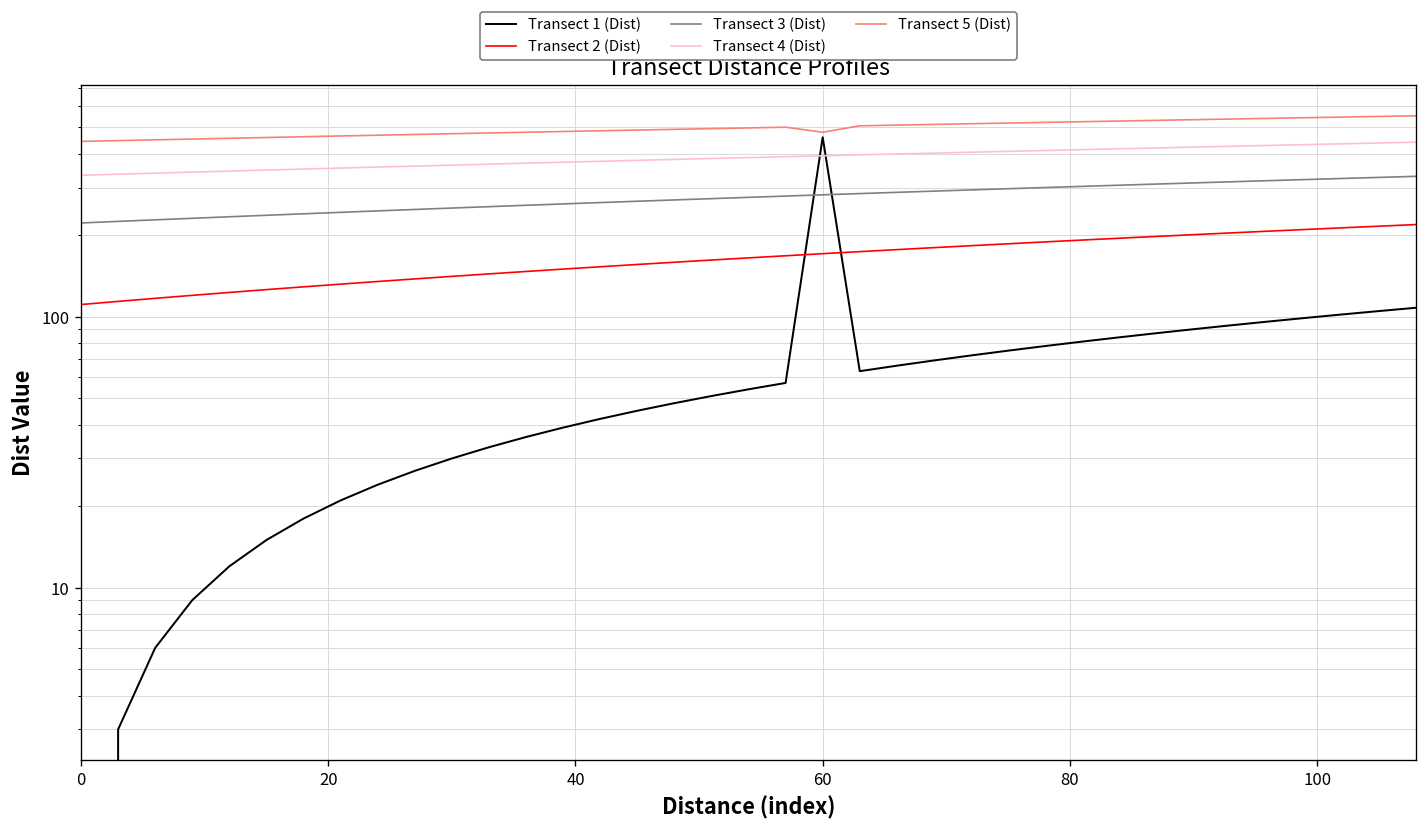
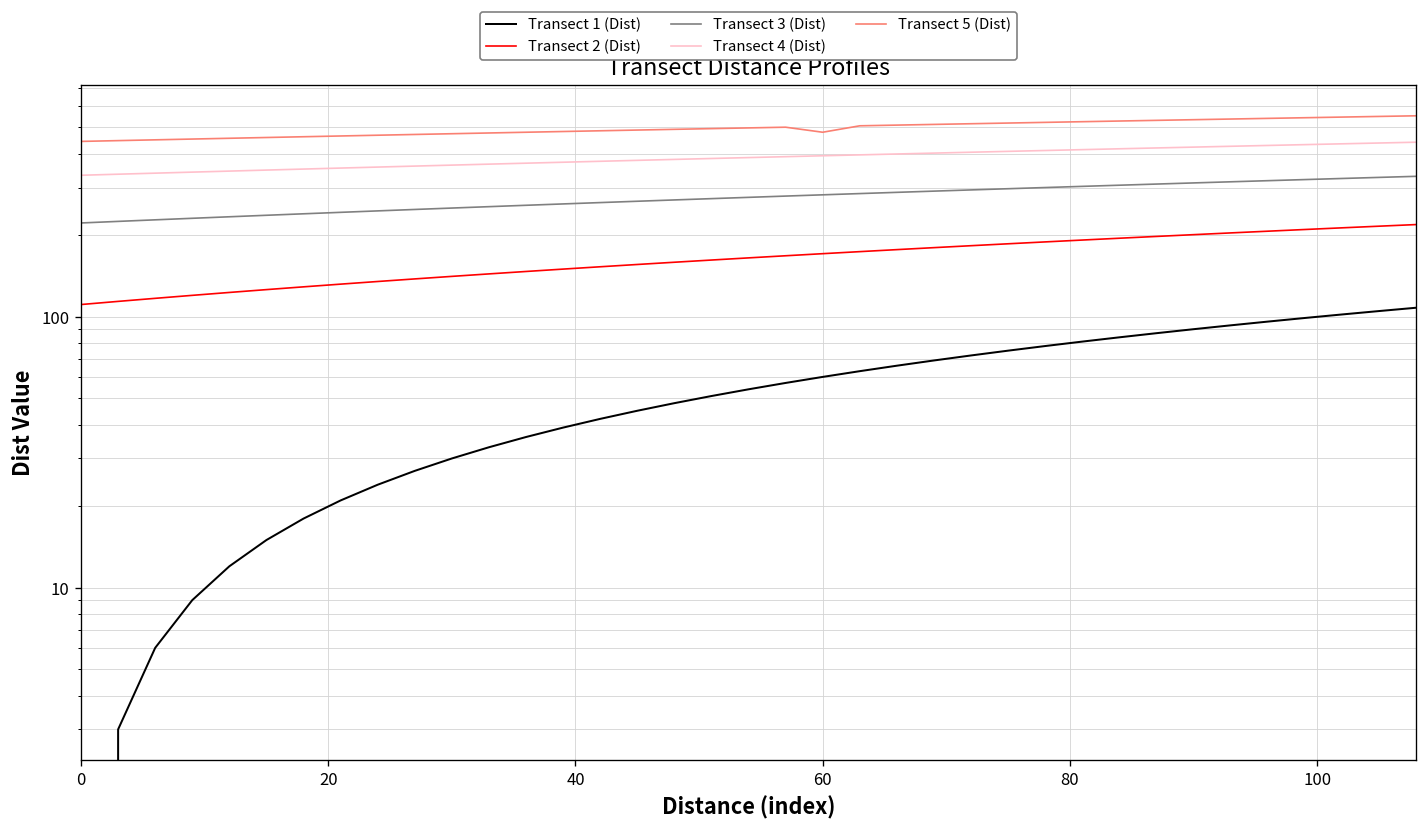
  {
    "Transect 1 (Dist)": {
-     "60": 460
+     "60": 60
    },
    "Transect 2 (Dist)": {
      "0": 110,
      "60": 170
    },
    "Transect 3 (Dist)": {
      "0": 220,
      "60": 280
    },
    "Transect 4 (Dist)": {
      "0": 330,
      "60": 390
    },
    "Transect 5 (Dist)": {
      "0": 440,
      "60": 480
    }
  }
